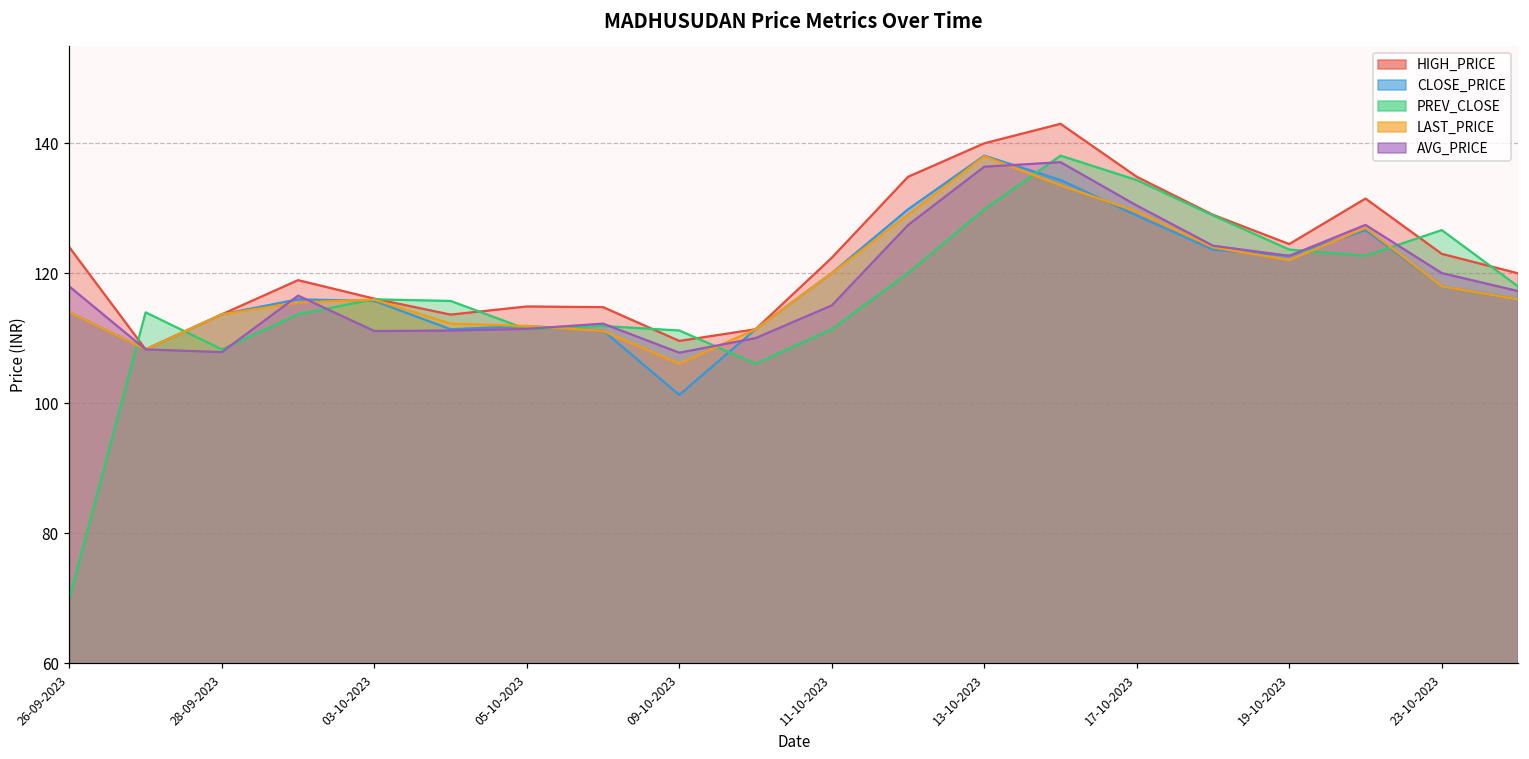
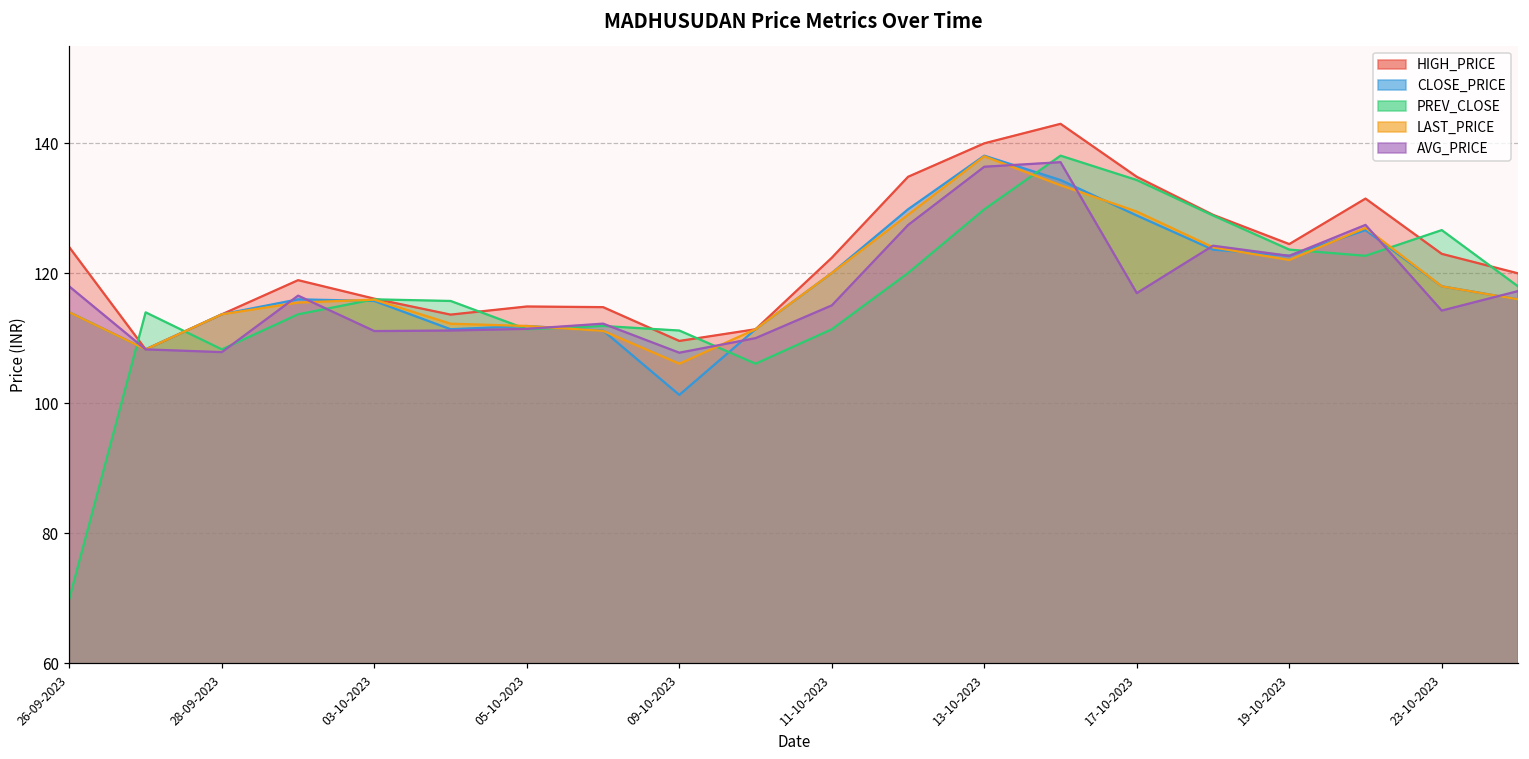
  {
    "CLOSE_PRICE": {
      "09-10-2023": 101,
      "17-10-2023": 129
    },
    "PREV_CLOSE": {
      "26-09-2023": 70,
      "09-10-2023": 111,
      "11-10-2023": 111,
      "13-10-2023": 130,
      "17-10-2023": 134,
      "19-10-2023": 124,
      "23-10-2023": 127
    },
    "AVG_PRICE": {
      "26-09-2023": 118,
      "03-10-2023": 111,
      "09-10-2023": 108,
      "11-10-2023": 115,
      "13-10-2023": 136,
-     "17-10-2023": 130,
-     "23-10-2023": 120
+     "17-10-2023": 117,
+     "23-10-2023": 114
    }
  }
